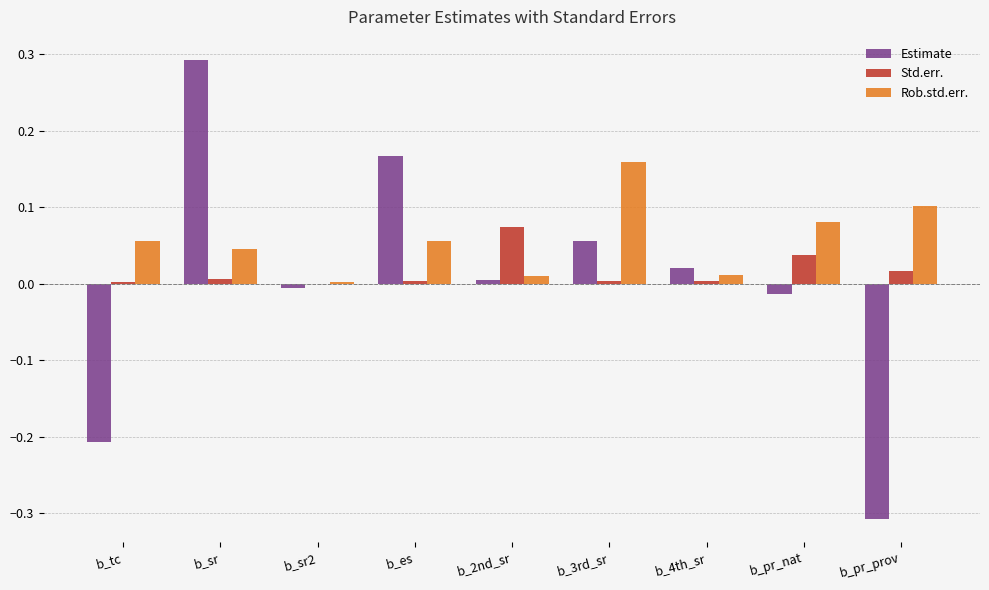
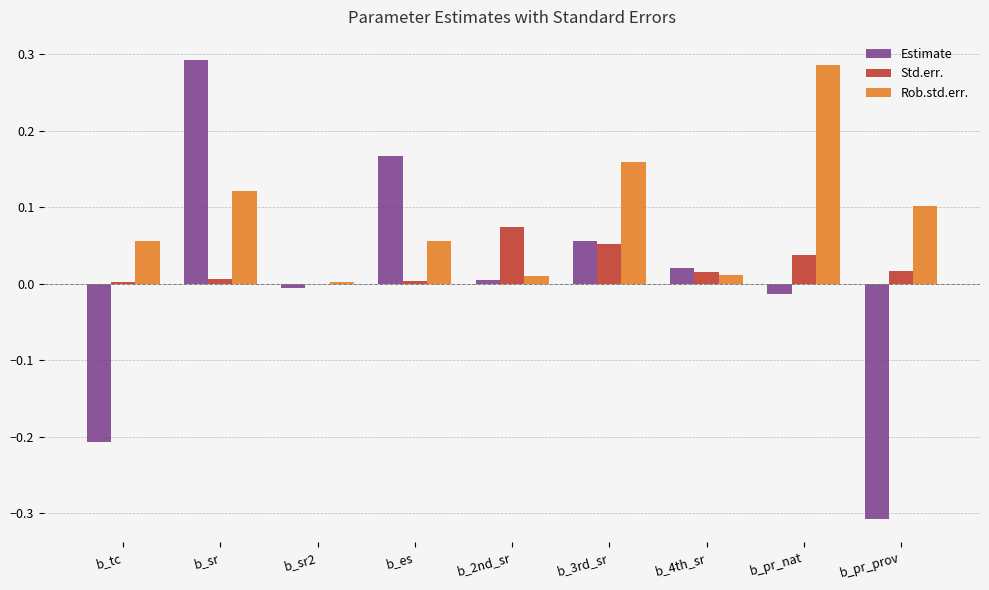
  {
    "Estimate": {
      "b_tc": -0.21,
      "b_sr": 0.29,
      "b_sr2": -0.01,
      "b_es": 0.17,
      "b_2nd_sr": 0.01,
      "b_3rd_sr": 0.06,
      "b_4th_sr": 0.02,
      "b_pr_nat": -0.01,
      "b_pr_prov": -0.31
    },
    "Std.err.": {
      "b_sr": 0.01,
      "b_es": 0.00,
      "b_2nd_sr": 0.07,
-     "b_3rd_sr": 0.00,
-     "b_4th_sr": 0.00,
+     "b_3rd_sr": 0.05,
+     "b_4th_sr": 0.01,
      "b_pr_nat": 0.04,
      "b_pr_prov": 0.02
    },
    "Rob.std.err.": {
      "b_tc": 0.06,
-     "b_sr": 0.04,
+     "b_sr": 0.12,
      "b_es": 0.06,
      "b_2nd_sr": 0.01,
      "b_3rd_sr": 0.16,
      "b_4th_sr": 0.01,
-     "b_pr_nat": 0.08,
+     "b_pr_nat": 0.29,
      "b_pr_prov": 0.10
    }
  }
